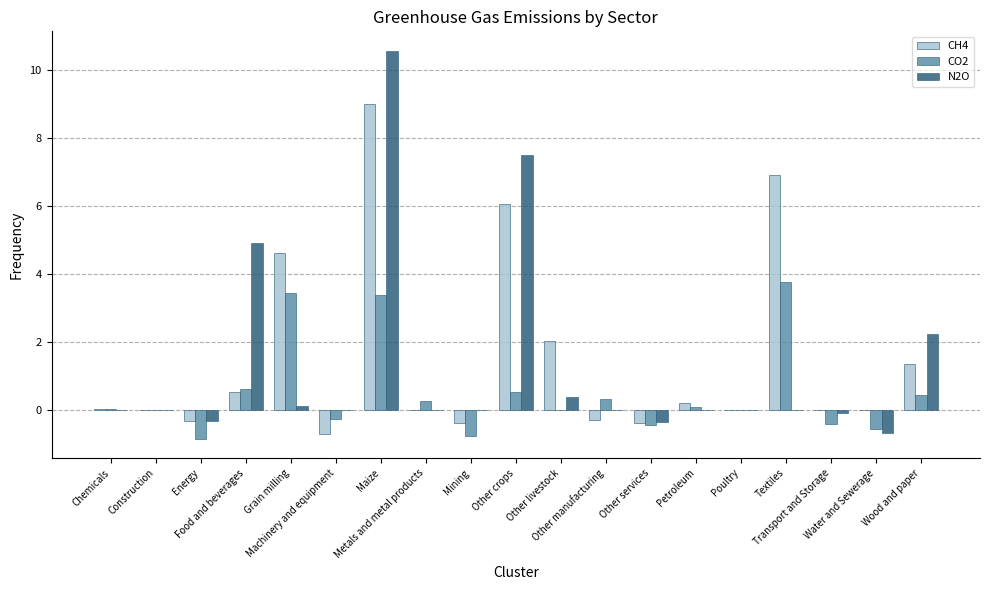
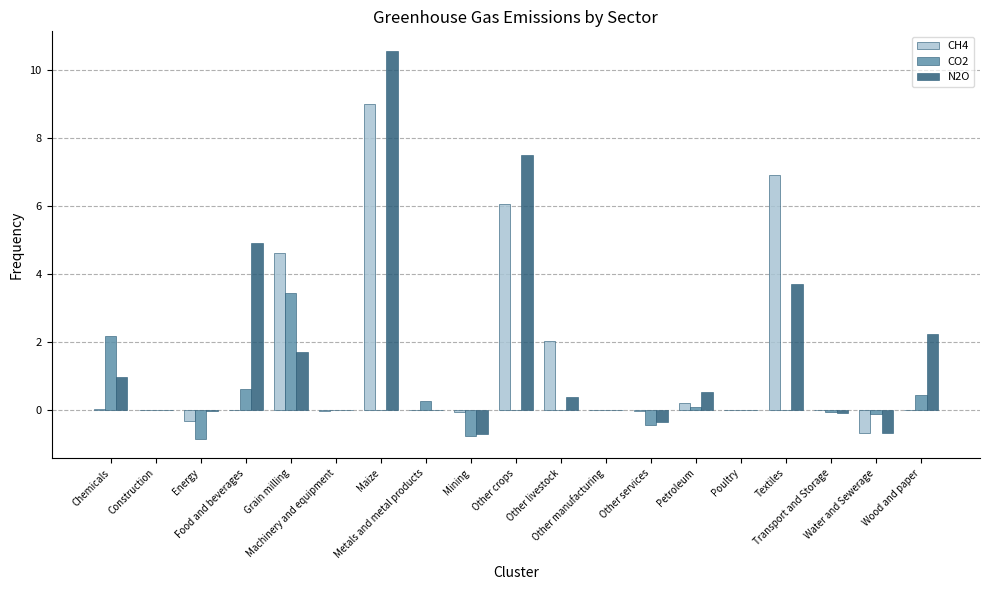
  {
    "CH4": {
      "Energy": -0.3,
-     "Food and beverages": 0.5,
+     "Food and beverages": 0.0,
      "Grain milling": 4.6,
-     "Machinery and equipment": -0.7,
+     "Machinery and equipment": 0.0,
      "Maize": 9.0,
-     "Mining": -0.4,
+     "Mining": 0.0,
      "Other crops": 6.0,
      "Other livestock": 2.0,
-     "Other manufacturing": -0.3,
-     "Other services": -0.4,
+     "Other manufacturing": 0.0,
+     "Other services": 0.0,
      "Petroleum": 0.2,
      "Textiles": 6.9,
-     "Water and Sewerage": 0.0,
-     "Wood and paper": 1.4
+     "Water and Sewerage": -0.7,
+     "Wood and paper": 0.0
    },
    "CO2": {
-     "Chemicals": 0.0,
+     "Chemicals": 2.2,
      "Energy": -0.8,
      "Food and beverages": 0.6,
      "Grain milling": 3.4,
-     "Machinery and equipment": -0.3,
-     "Maize": 3.4,
+     "Machinery and equipment": 0.0,
+     "Maize": 0.0,
      "Metals and metal products": 0.3,
      "Mining": -0.8,
-     "Other crops": 0.5,
-     "Other manufacturing": 0.3,
+     "Other crops": 0.0,
+     "Other manufacturing": 0.0,
      "Other services": -0.4,
      "Petroleum": 0.1,
-     "Textiles": 3.8,
-     "Transport and Storage": -0.4,
-     "Water and Sewerage": -0.6,
+     "Textiles": 0.0,
+     "Transport and Storage": 0.0,
+     "Water and Sewerage": -0.1,
      "Wood and paper": 0.4
    },
    "N2O": {
-     "Chemicals": 0.0,
-     "Energy": -0.3,
+     "Chemicals": 1.0,
+     "Energy": 0.0,
      "Food and beverages": 4.9,
-     "Grain milling": 0.1,
+     "Grain milling": 1.7,
      "Maize": 10.6,
-     "Mining": 0.0,
+     "Mining": -0.7,
      "Other crops": 7.5,
      "Other livestock": 0.4,
      "Other services": -0.3,
-     "Petroleum": 0.0,
-     "Textiles": 0.0,
+     "Petroleum": 0.5,
+     "Textiles": 3.7,
      "Transport and Storage": -0.1,
      "Water and Sewerage": -0.7,
      "Wood and paper": 2.3
    }
  }
